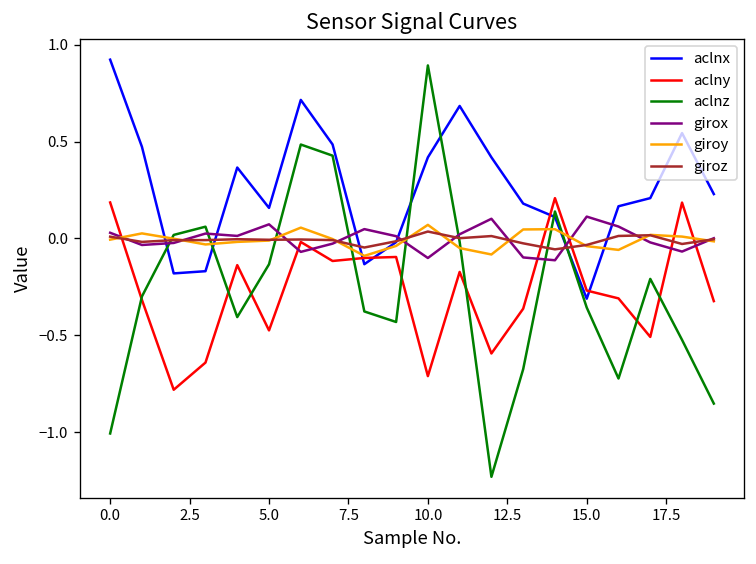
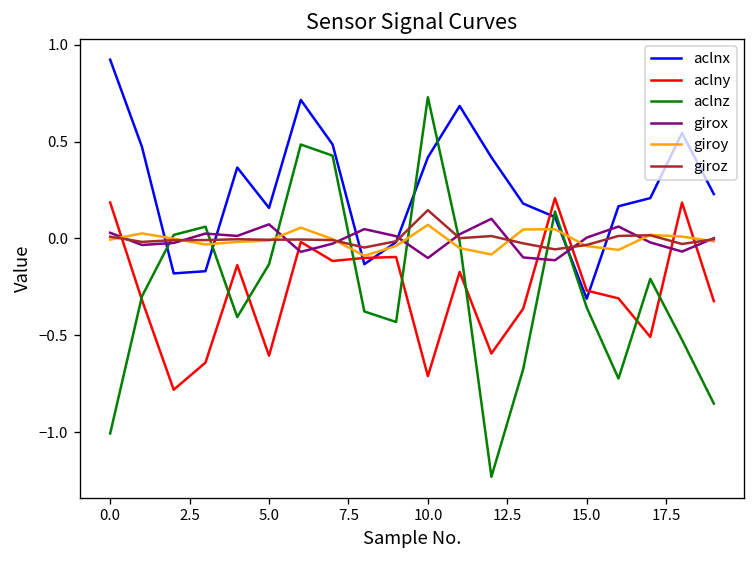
  {
    "aclnx": {
      "0.0": 0.92,
      "5.0": 0.16,
      "10.0": 0.42,
      "15.0": -0.31
    },
    "aclny": {
      "0.0": 0.19,
-     "5.0": -0.47,
+     "5.0": -0.61,
      "10.0": -0.71,
      "15.0": -0.27
    },
    "aclnz": {
      "0.0": -1.01,
      "5.0": -0.13,
-     "10.0": 0.89,
+     "10.0": 0.73,
      "15.0": -0.36
    },
    "girox": {
      "0.0": 0.03,
      "5.0": 0.07,
      "10.0": -0.10,
-     "15.0": 0.11
+     "15.0": 0.00
    },
    "giroy": {
      "10.0": 0.07
    },
    "giroz": {
-     "10.0": 0.04
+     "10.0": 0.15
    }
  }
